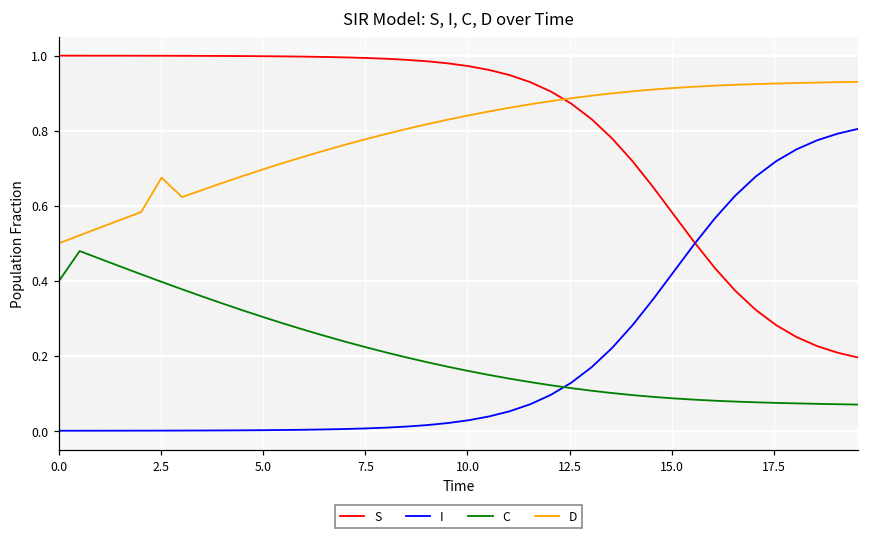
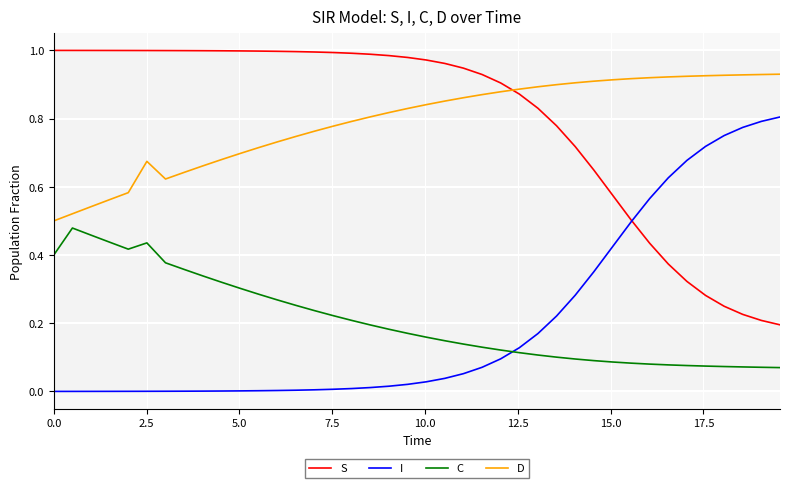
  {
    "S": {
      "0.0": 1.00,
      "2.5": 1.00
    },
    "I": {
      "0.0": 0.00,
      "2.5": 0.00
    },
    "C": {
      "0.0": 0.40,
-     "2.5": 0.40
+     "2.5": 0.44
    },
    "D": {
      "0.0": 0.50,
      "2.5": 0.67
    }
  }
